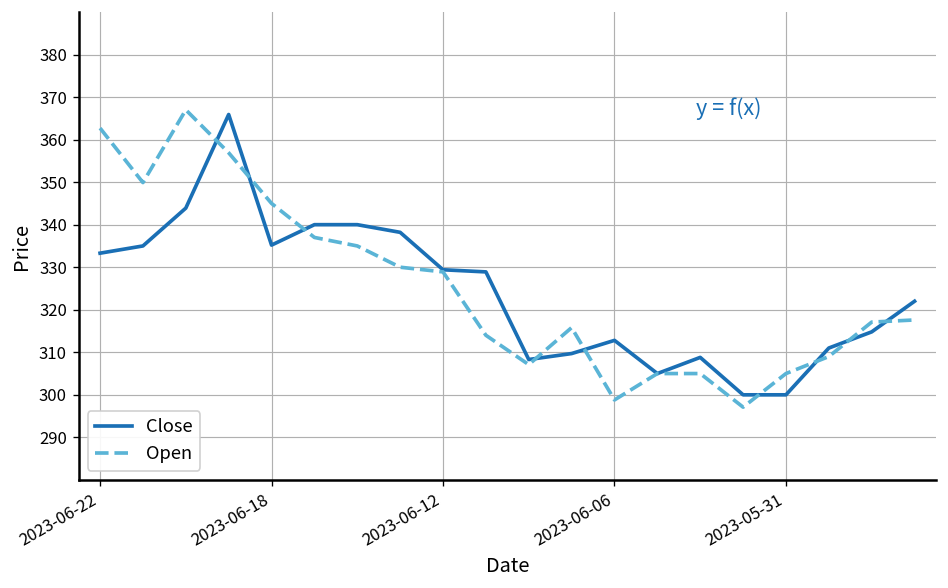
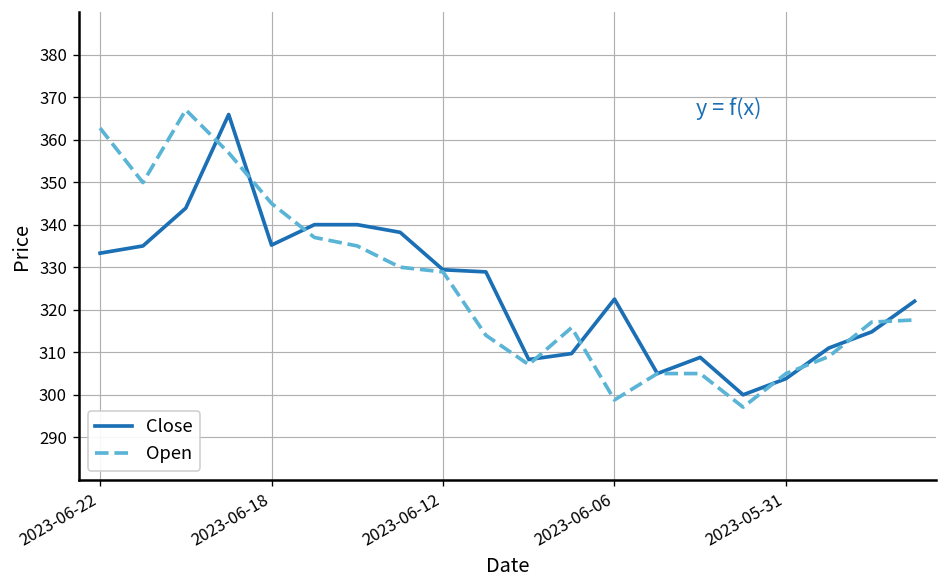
  {
    "Close": {
      "2023-06-22": 333,
      "2023-06-18": 335,
-     "2023-06-06": 313,
-     "2023-05-31": 300
+     "2023-06-06": 323,
+     "2023-05-31": 304
    },
    "Open": {
      "2023-06-22": 363,
      "2023-06-18": 345,
      "2023-06-06": 299,
      "2023-05-31": 305
    }
  }
